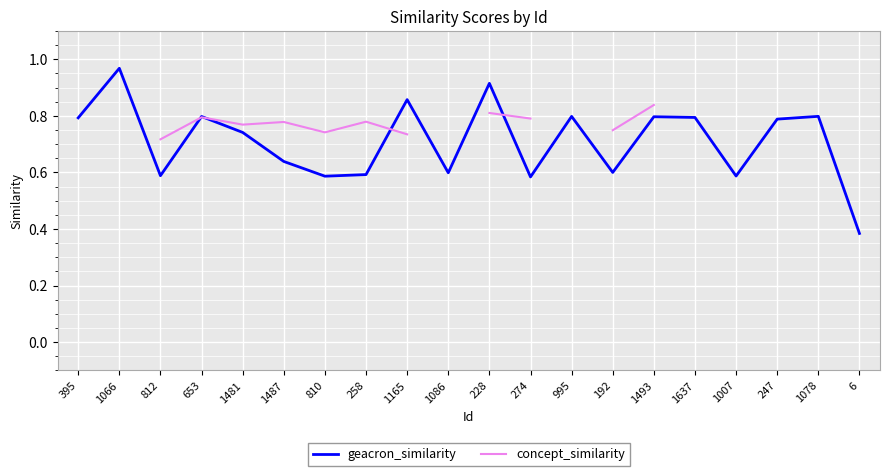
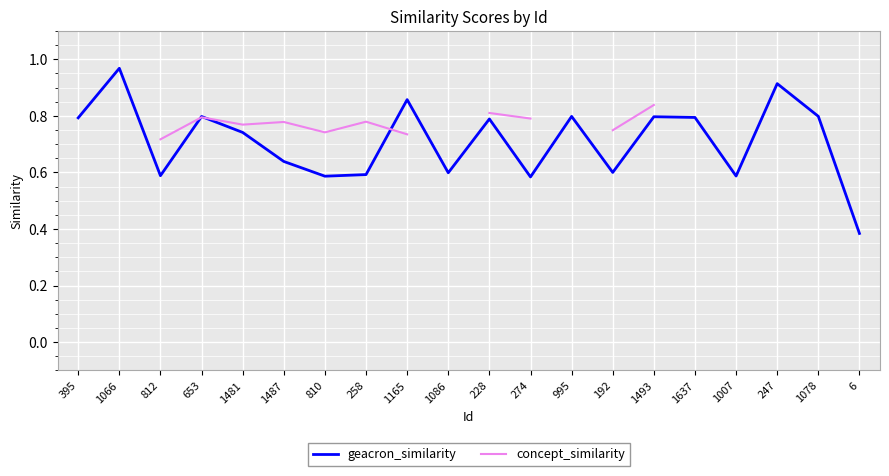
  {
    "geacron_similarity": {
      "395": 0.79,
      "1066": 0.97,
      "812": 0.59,
      "1481": 0.74,
      "1487": 0.64,
      "810": 0.59,
      "258": 0.59,
      "1165": 0.86,
      "1086": 0.60,
-     "228": 0.92,
+     "228": 0.79,
      "274": 0.58,
      "995": 0.80,
      "192": 0.60,
      "1493": 0.80,
      "1637": 0.79,
      "1007": 0.59,
-     "247": 0.79,
+     "247": 0.91,
      "1078": 0.80,
      "6": 0.38
    },
    "concept_similarity": {
      "395": 0.78,
      "812": 0.72,
      "1481": 0.77,
      "1487": 0.78,
      "810": 0.74,
      "258": 0.78,
      "1165": 0.73,
      "228": 0.81,
      "274": 0.79,
      "192": 0.75,
      "1493": 0.84,
      "1007": 0.86,
      "6": 0.77
    }
  }
